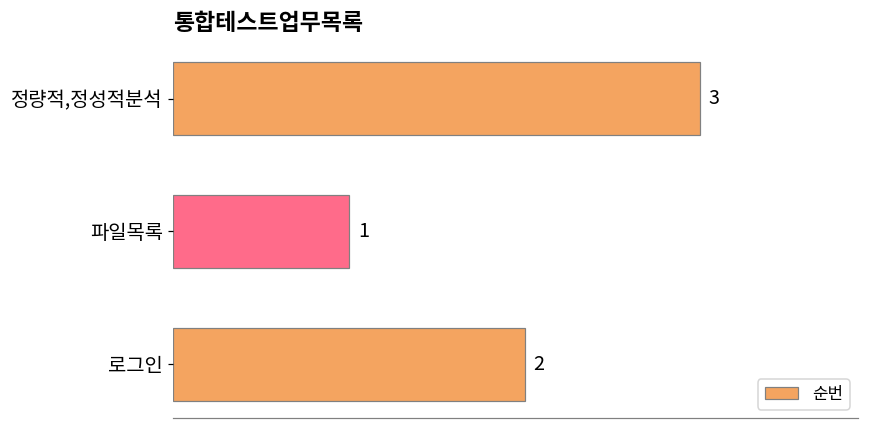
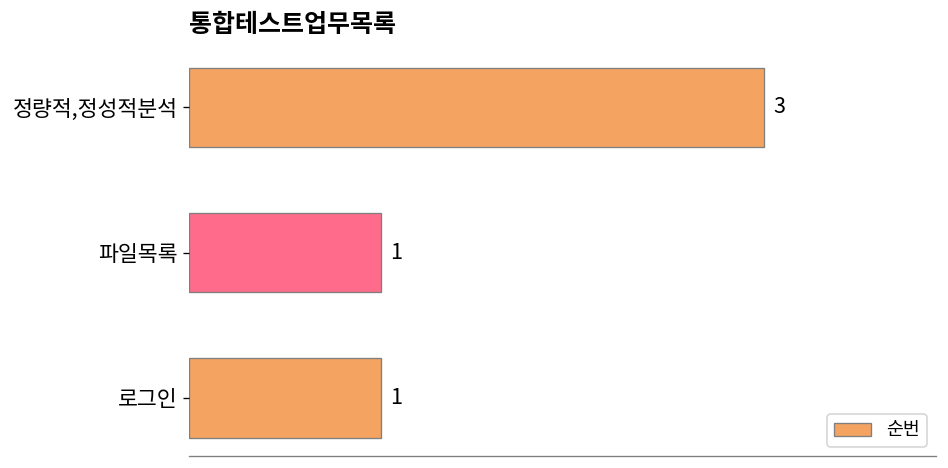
  {
    "정량적,정성적분석": 3,
    "파일목록": 1,
-   "로그인": 2
+   "로그인": 1
  }
